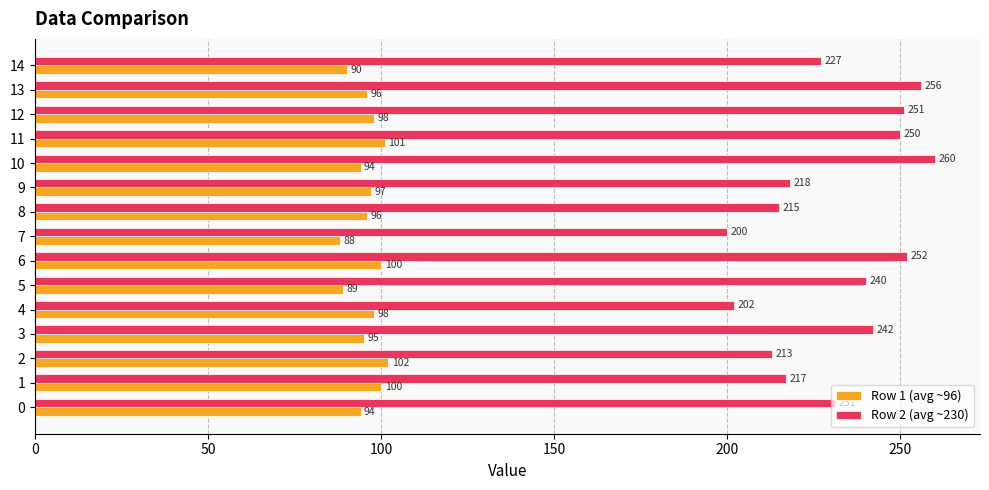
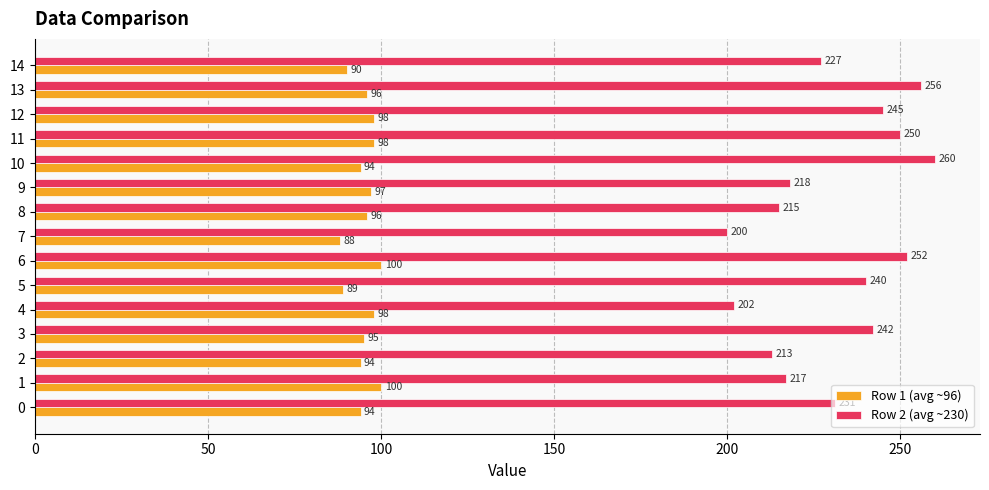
  {
    "Row 1 (avg ~96)": {
      "14": 90,
      "13": 96,
      "12": 98,
-     "11": 101,
+     "11": 98,
      "10": 94,
      "9": 97,
      "8": 96,
      "7": 88,
      "6": 100,
      "5": 89,
      "4": 98,
      "3": 95,
-     "2": 102,
+     "2": 94,
      "1": 100,
      "0": 94
    },
    "Row 2 (avg ~230)": {
      "14": 227,
      "13": 256,
-     "12": 251,
+     "12": 245,
      "11": 250,
      "10": 260,
      "9": 218,
      "8": 215,
      "7": 200,
      "6": 252,
      "5": 240,
      "4": 202,
      "3": 242,
      "2": 213,
      "1": 217
    }
  }
